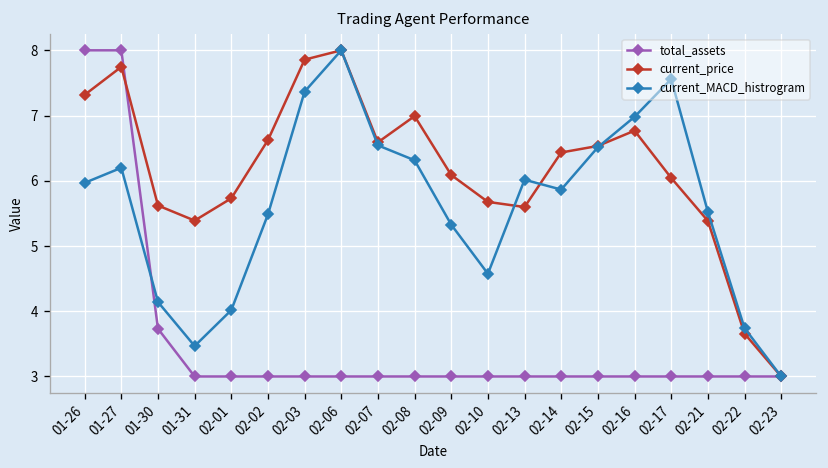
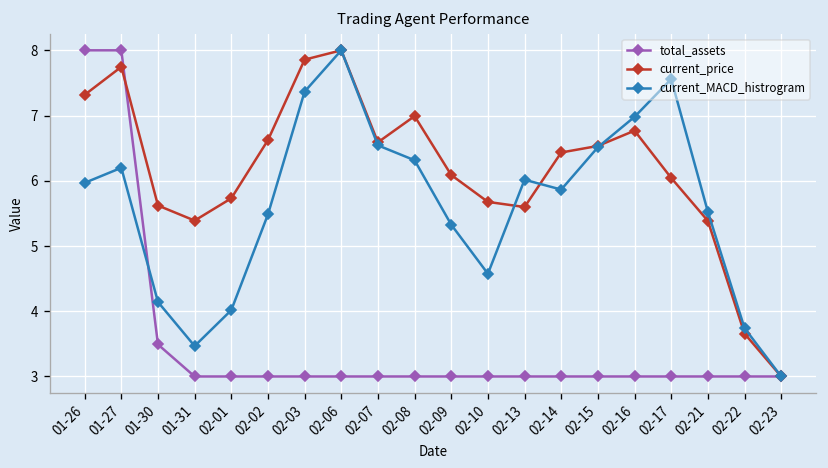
  {
    "total_assets": {
      "01-26": 8.0,
      "01-27": 8.0,
-     "01-30": 3.7,
+     "01-30": 3.5,
      "01-31": 3.0,
      "02-01": 3.0,
      "02-02": 3.0,
      "02-03": 3.0,
      "02-06": 3.0,
      "02-07": 3.0,
      "02-08": 3.0,
      "02-09": 3.0,
      "02-10": 3.0,
      "02-13": 3.0,
      "02-14": 3.0,
      "02-15": 3.0,
      "02-16": 3.0,
      "02-17": 3.0,
      "02-21": 3.0,
      "02-22": 3.0
    },
    "current_price": {
      "01-26": 7.3,
      "01-27": 7.7,
      "01-30": 5.6,
      "01-31": 5.4,
      "02-01": 5.7,
      "02-02": 6.6,
      "02-03": 7.9,
      "02-08": 7.0,
      "02-09": 6.1,
      "02-10": 5.7,
      "02-13": 5.6,
      "02-14": 6.4,
      "02-16": 6.8,
      "02-17": 6.0,
      "02-21": 5.4,
      "02-22": 3.7
    },
    "current_MACD_histrogram": {
      "01-26": 6.0,
      "01-27": 6.2,
      "01-30": 4.1,
      "01-31": 3.5,
      "02-01": 4.0,
      "02-02": 5.5,
      "02-03": 7.4,
      "02-08": 6.3,
      "02-09": 5.3,
      "02-10": 4.6,
      "02-13": 6.0,
      "02-14": 5.9,
      "02-16": 7.0,
      "02-21": 5.5,
      "02-22": 3.7
    }
  }
